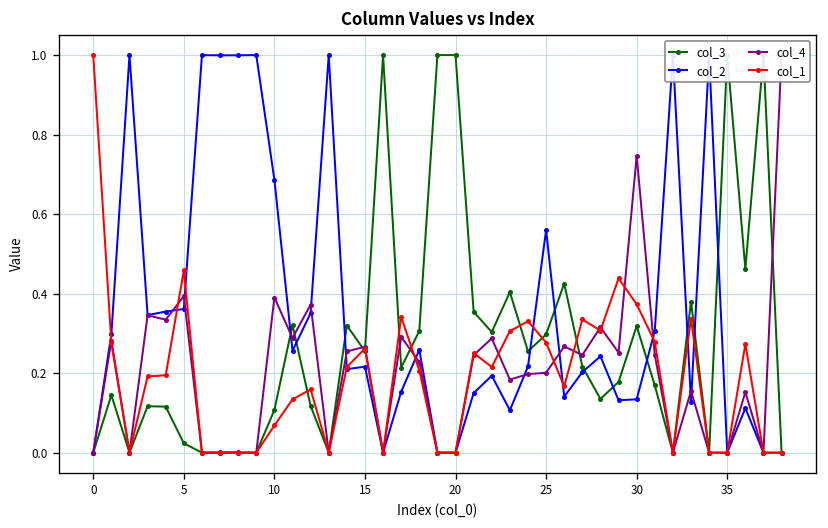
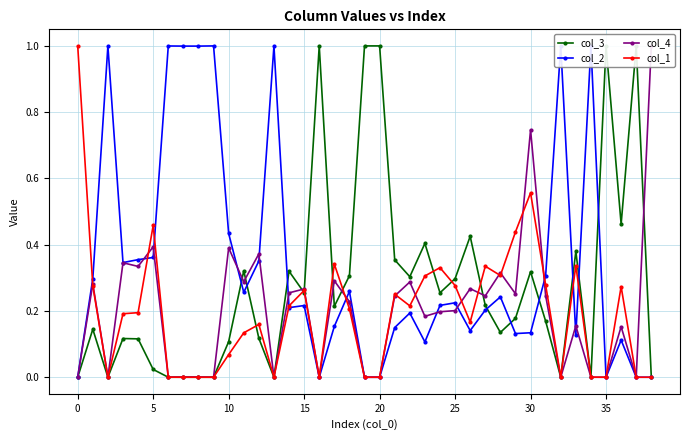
  {
    "col_3": {
      "5": 0.02,
      "10": 0.11,
      "20": 1.00,
      "25": 0.30,
      "30": 0.32
    },
    "col_2": {
      "5": 0.36,
-     "10": 0.69,
+     "10": 0.43,
      "15": 0.22,
-     "25": 0.56,
+     "25": 0.22,
      "30": 0.13
    },
    "col_4": {
      "5": 0.39,
      "10": 0.39,
      "25": 0.20,
      "30": 0.75
    },
    "col_1": {
      "0": 1.00,
      "5": 0.46,
      "10": 0.07,
      "25": 0.28,
-     "30": 0.37
+     "30": 0.56
    }
  }
